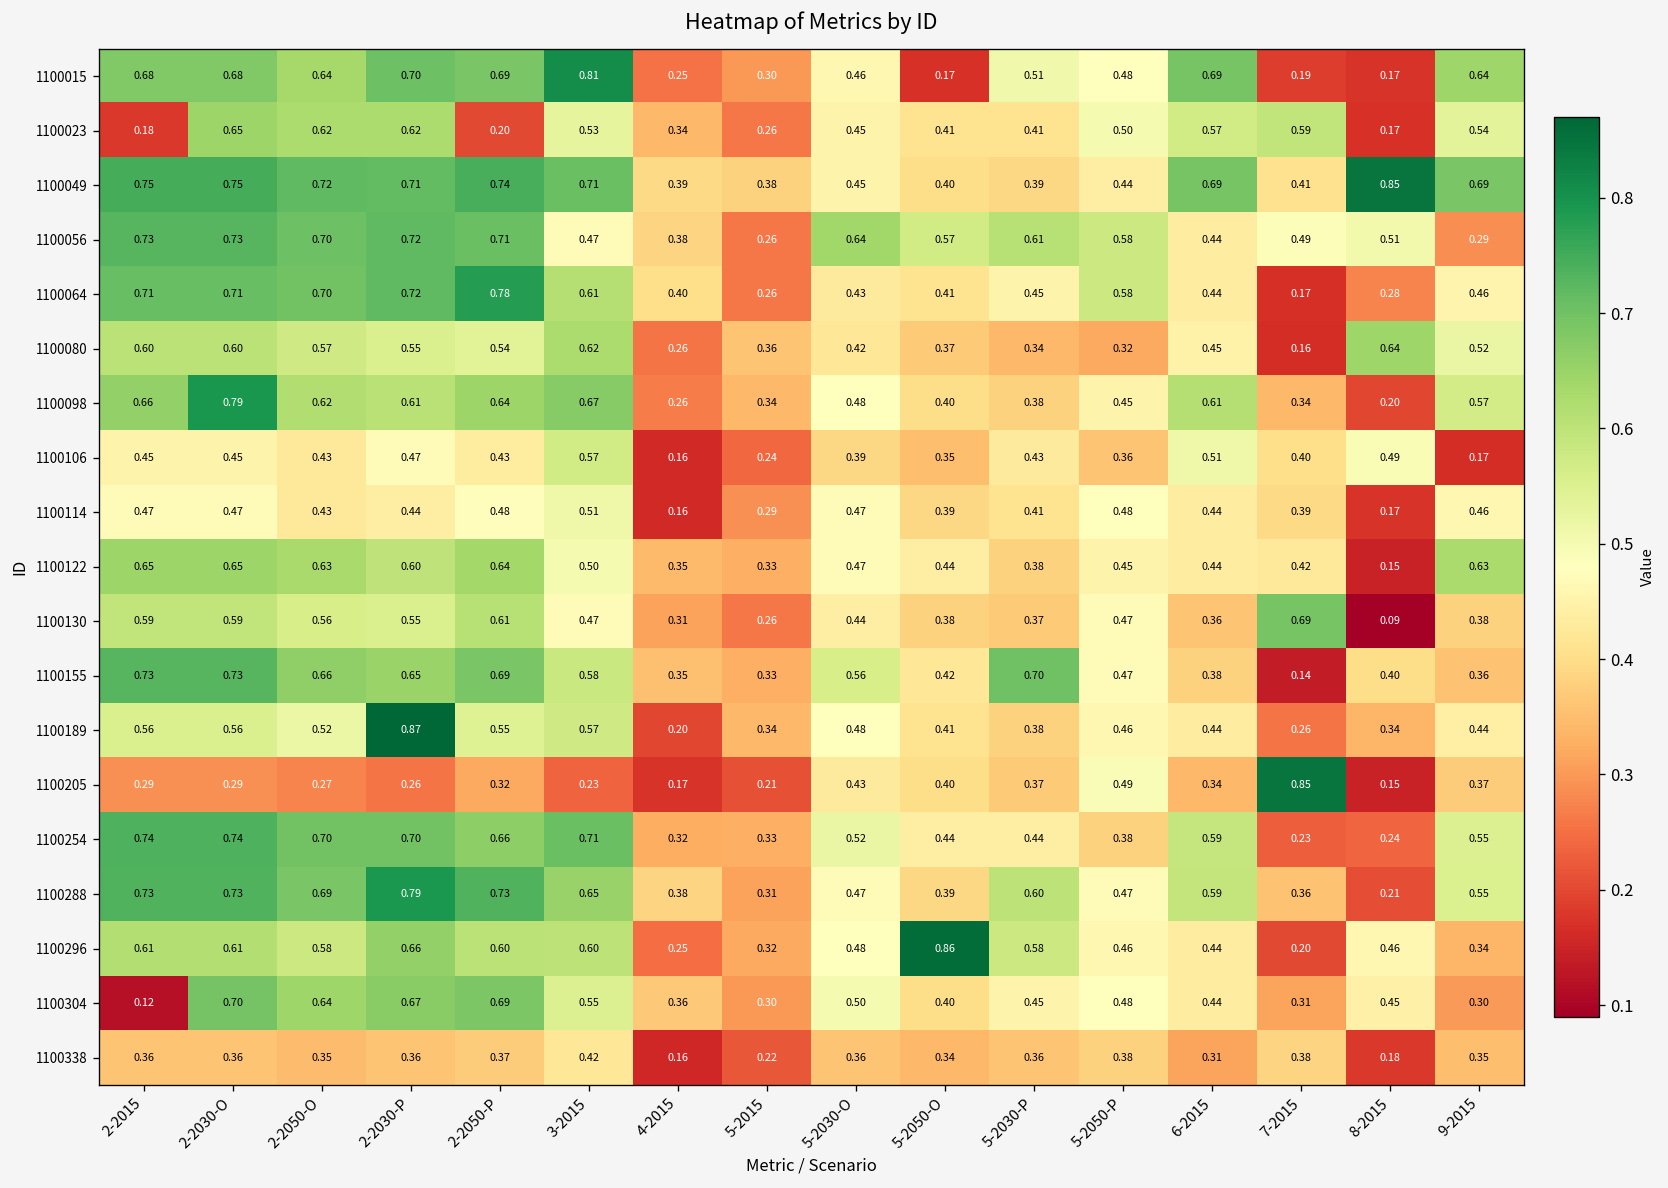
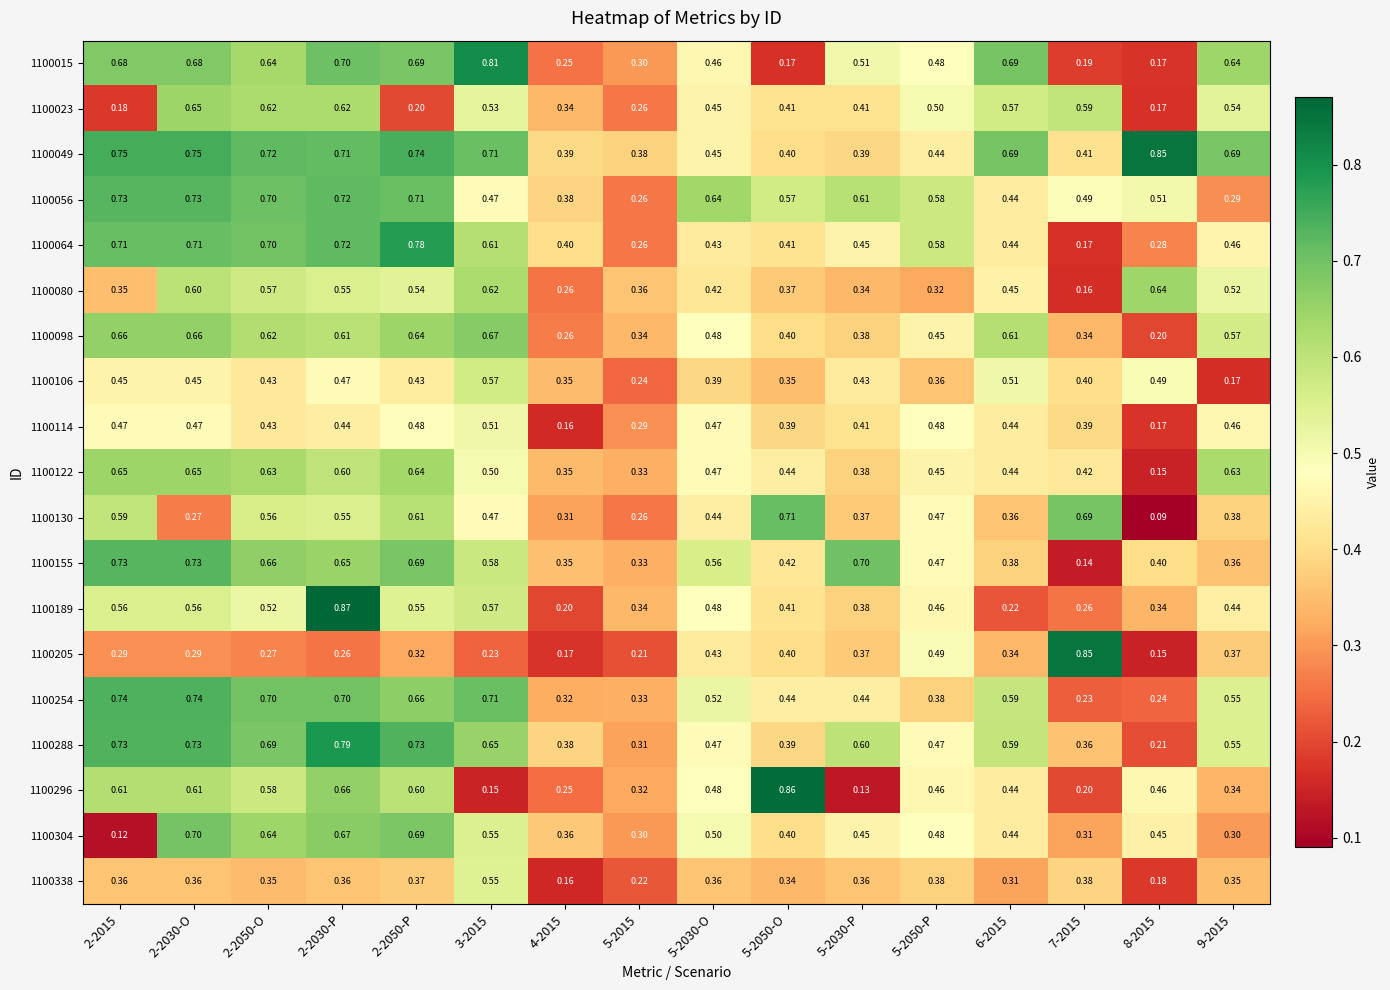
  {
    "1100080": {
-     "2-2015": 0.60,
+     "2-2015": 0.35,
      "2-2030-O": 0.60,
      "2-2050-O": 0.57,
      "2-2030-P": 0.55,
      "2-2050-P": 0.54,
      "3-2015": 0.62,
      "4-2015": 0.26,
      "5-2015": 0.36,
      "5-2030-O": 0.42,
      "5-2050-O": 0.37,
      "5-2030-P": 0.34,
      "5-2050-P": 0.32,
      "6-2015": 0.45,
      "7-2015": 0.16,
      "8-2015": 0.64,
      "9-2015": 0.52
    },
    "1100098": {
      "2-2015": 0.66,
-     "2-2030-O": 0.79,
+     "2-2030-O": 0.66,
      "2-2050-O": 0.62,
      "2-2030-P": 0.61,
      "2-2050-P": 0.64,
      "3-2015": 0.67,
      "4-2015": 0.26,
      "5-2015": 0.34,
      "5-2030-O": 0.48,
      "5-2050-O": 0.40,
      "5-2030-P": 0.38,
      "5-2050-P": 0.45,
      "6-2015": 0.61,
      "7-2015": 0.34,
      "8-2015": 0.20,
      "9-2015": 0.57
    },
    "1100106": {
      "2-2015": 0.45,
      "2-2030-O": 0.45,
      "2-2050-O": 0.43,
      "2-2030-P": 0.47,
      "2-2050-P": 0.43,
      "3-2015": 0.57,
-     "4-2015": 0.16,
+     "4-2015": 0.35,
      "5-2015": 0.24,
      "5-2030-O": 0.39,
      "5-2050-O": 0.35,
      "5-2030-P": 0.43,
      "5-2050-P": 0.36,
      "6-2015": 0.51,
      "7-2015": 0.40,
      "8-2015": 0.49,
      "9-2015": 0.17
    },
    "1100130": {
      "2-2015": 0.59,
-     "2-2030-O": 0.59,
+     "2-2030-O": 0.27,
      "2-2050-O": 0.56,
      "2-2030-P": 0.55,
      "2-2050-P": 0.61,
      "3-2015": 0.47,
      "4-2015": 0.31,
      "5-2015": 0.26,
      "5-2030-O": 0.44,
-     "5-2050-O": 0.38,
+     "5-2050-O": 0.71,
      "5-2030-P": 0.37,
      "5-2050-P": 0.47,
      "6-2015": 0.36,
      "7-2015": 0.69,
      "8-2015": 0.09,
      "9-2015": 0.38
    },
    "1100189": {
      "2-2015": 0.56,
      "2-2030-O": 0.56,
      "2-2050-O": 0.52,
      "2-2030-P": 0.87,
      "2-2050-P": 0.55,
      "3-2015": 0.57,
      "4-2015": 0.20,
      "5-2015": 0.34,
      "5-2030-O": 0.48,
      "5-2050-O": 0.41,
      "5-2030-P": 0.38,
      "5-2050-P": 0.46,
-     "6-2015": 0.44,
+     "6-2015": 0.22,
      "7-2015": 0.26,
      "8-2015": 0.34,
      "9-2015": 0.44
    },
    "1100296": {
      "2-2015": 0.61,
      "2-2030-O": 0.61,
      "2-2050-O": 0.58,
      "2-2030-P": 0.66,
      "2-2050-P": 0.60,
-     "3-2015": 0.60,
+     "3-2015": 0.15,
      "4-2015": 0.25,
      "5-2015": 0.32,
      "5-2030-O": 0.48,
      "5-2050-O": 0.86,
-     "5-2030-P": 0.58,
+     "5-2030-P": 0.13,
      "5-2050-P": 0.46,
      "6-2015": 0.44,
      "7-2015": 0.20,
      "8-2015": 0.46,
      "9-2015": 0.34
    },
    "1100338": {
      "2-2015": 0.36,
      "2-2030-O": 0.36,
      "2-2050-O": 0.35,
      "2-2030-P": 0.36,
      "2-2050-P": 0.37,
-     "3-2015": 0.42,
+     "3-2015": 0.55,
      "4-2015": 0.16,
      "5-2015": 0.22,
      "5-2030-O": 0.36,
      "5-2050-O": 0.34,
      "5-2030-P": 0.36,
      "5-2050-P": 0.38,
      "6-2015": 0.31,
      "7-2015": 0.38,
      "8-2015": 0.18,
      "9-2015": 0.35
    }
  }
